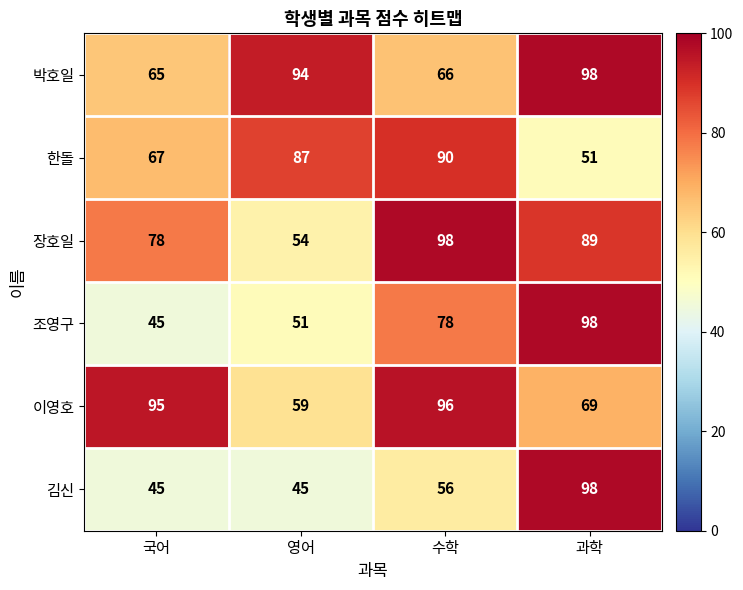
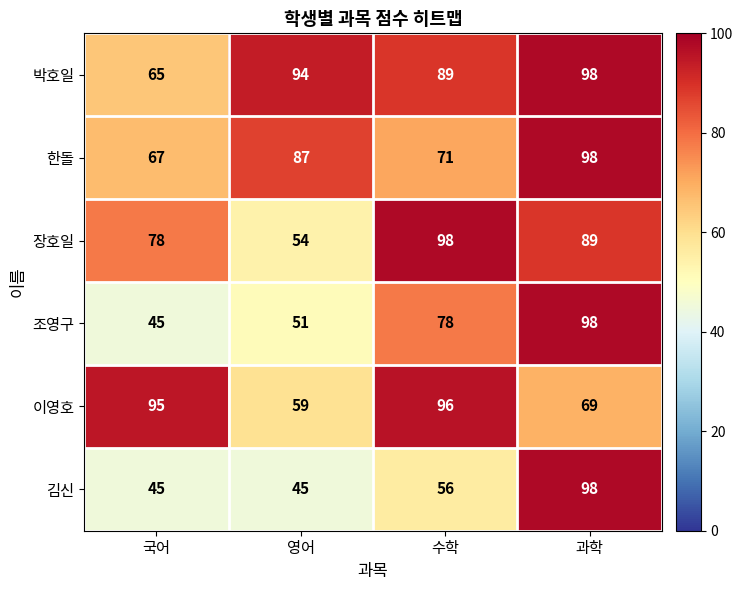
  {
    "박호일": {
      "국어": 65,
      "영어": 94,
-     "수학": 66,
+     "수학": 89,
      "과학": 98
    },
    "한돌": {
      "국어": 67,
      "영어": 87,
-     "수학": 90,
-     "과학": 51
+     "수학": 71,
+     "과학": 98
    },
    "장호일": {
      "국어": 78,
      "영어": 54,
      "수학": 98,
      "과학": 89
    },
    "조영구": {
      "국어": 45,
      "영어": 51,
      "수학": 78,
      "과학": 98
    },
    "이영호": {
      "국어": 95,
      "영어": 59,
      "수학": 96,
      "과학": 69
    },
    "김신": {
      "국어": 45,
      "영어": 45,
      "수학": 56,
      "과학": 98
    }
  }
